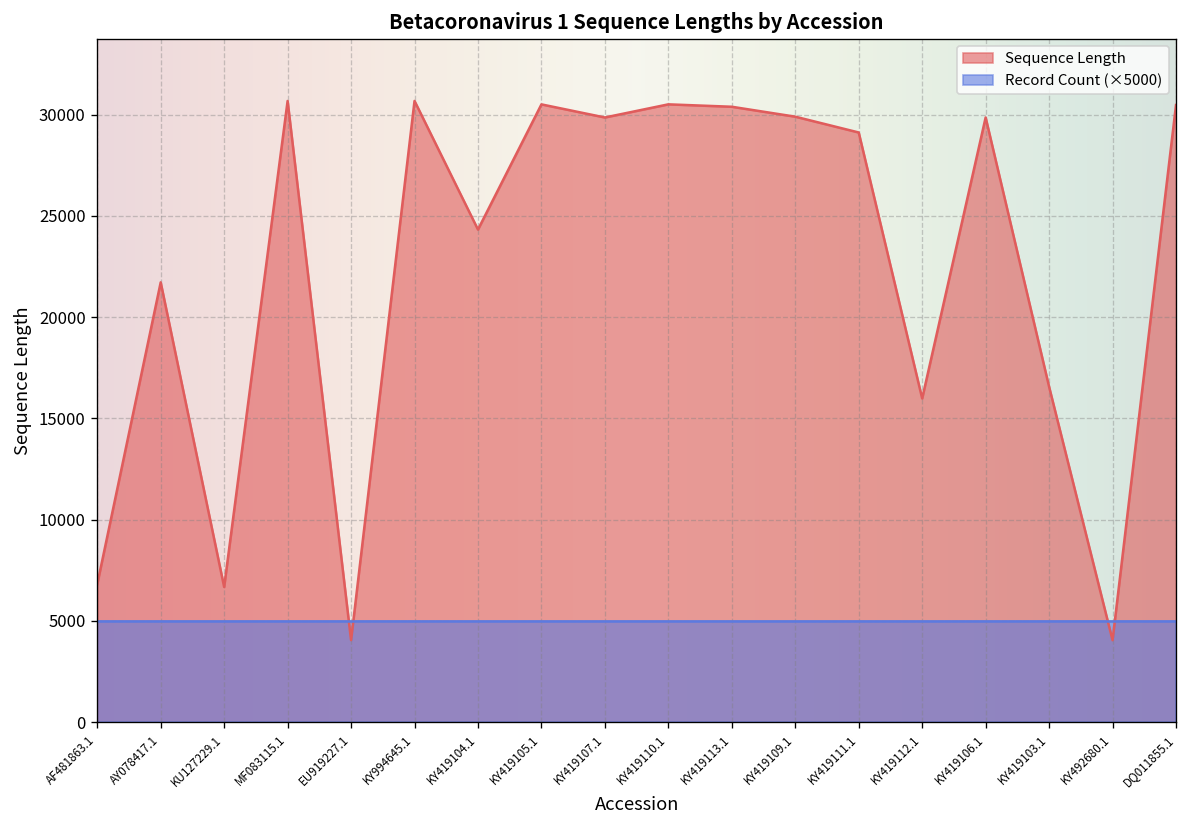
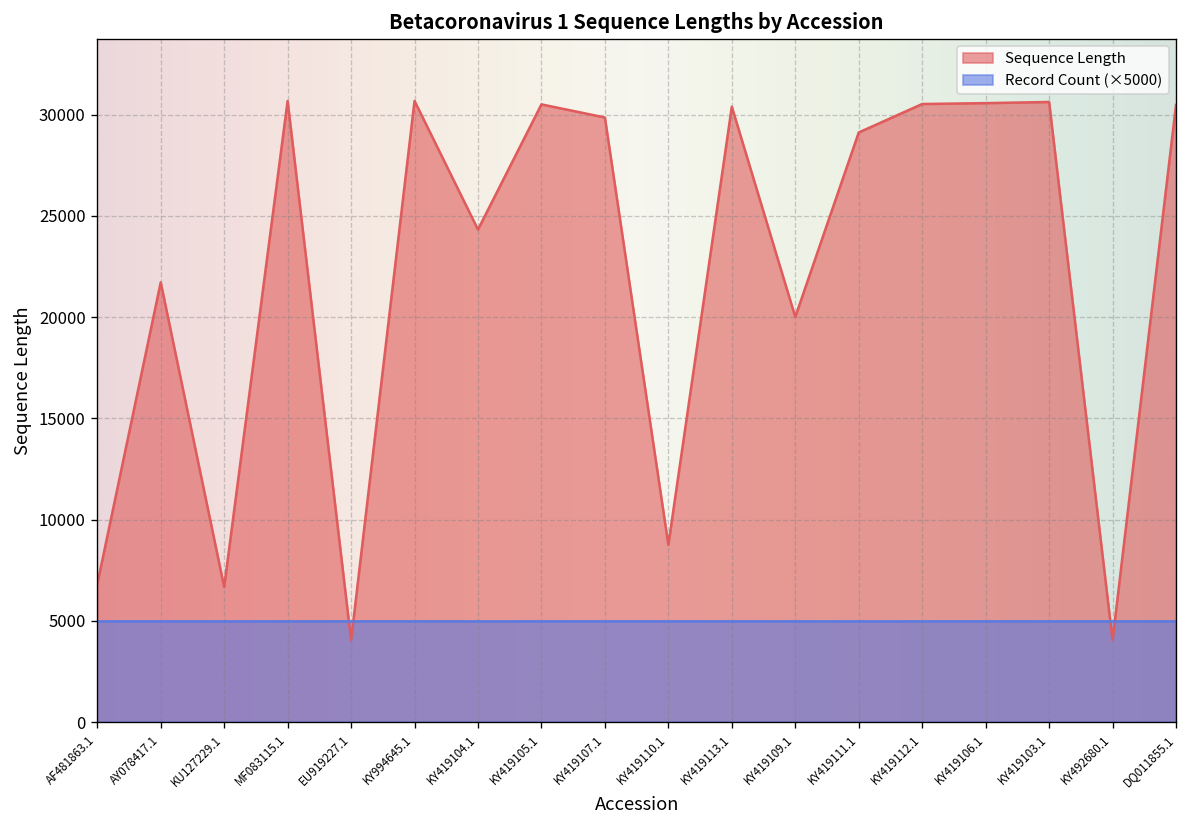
  {
    "Sequence Length": {
      "AF481863.1": 6800,
      "AY078417.1": 21700,
      "KU127229.1": 6700,
      "MF083115.1": 30700,
      "EU919227.1": 4100,
      "KY994645.1": 30700,
      "KY419104.1": 24300,
      "KY419105.1": 30500,
      "KY419107.1": 29900,
-     "KY419110.1": 30500,
+     "KY419110.1": 8800,
      "KY419113.1": 30400,
-     "KY419109.1": 29900,
+     "KY419109.1": 20000,
      "KY419111.1": 29100,
-     "KY419112.1": 16000,
-     "KY419106.1": 29900,
-     "KY419103.1": 16600,
+     "KY419112.1": 30500,
+     "KY419106.1": 30600,
+     "KY419103.1": 30600,
      "KY492680.1": 4000,
      "DQ011855.1": 30500
    },
    "Record Count (×5000)": {
      "AF481863.1": 5000,
      "AY078417.1": 5000,
      "KU127229.1": 5000,
      "MF083115.1": 5000,
      "EU919227.1": 5000,
      "KY994645.1": 5000,
      "KY419104.1": 5000,
      "KY419105.1": 5000,
      "KY419107.1": 5000,
      "KY419110.1": 5000,
      "KY419113.1": 5000,
      "KY419109.1": 5000,
      "KY419111.1": 5000,
      "KY419112.1": 5000,
      "KY419106.1": 5000,
      "KY419103.1": 5000,
      "KY492680.1": 5000,
      "DQ011855.1": 5000
    }
  }
